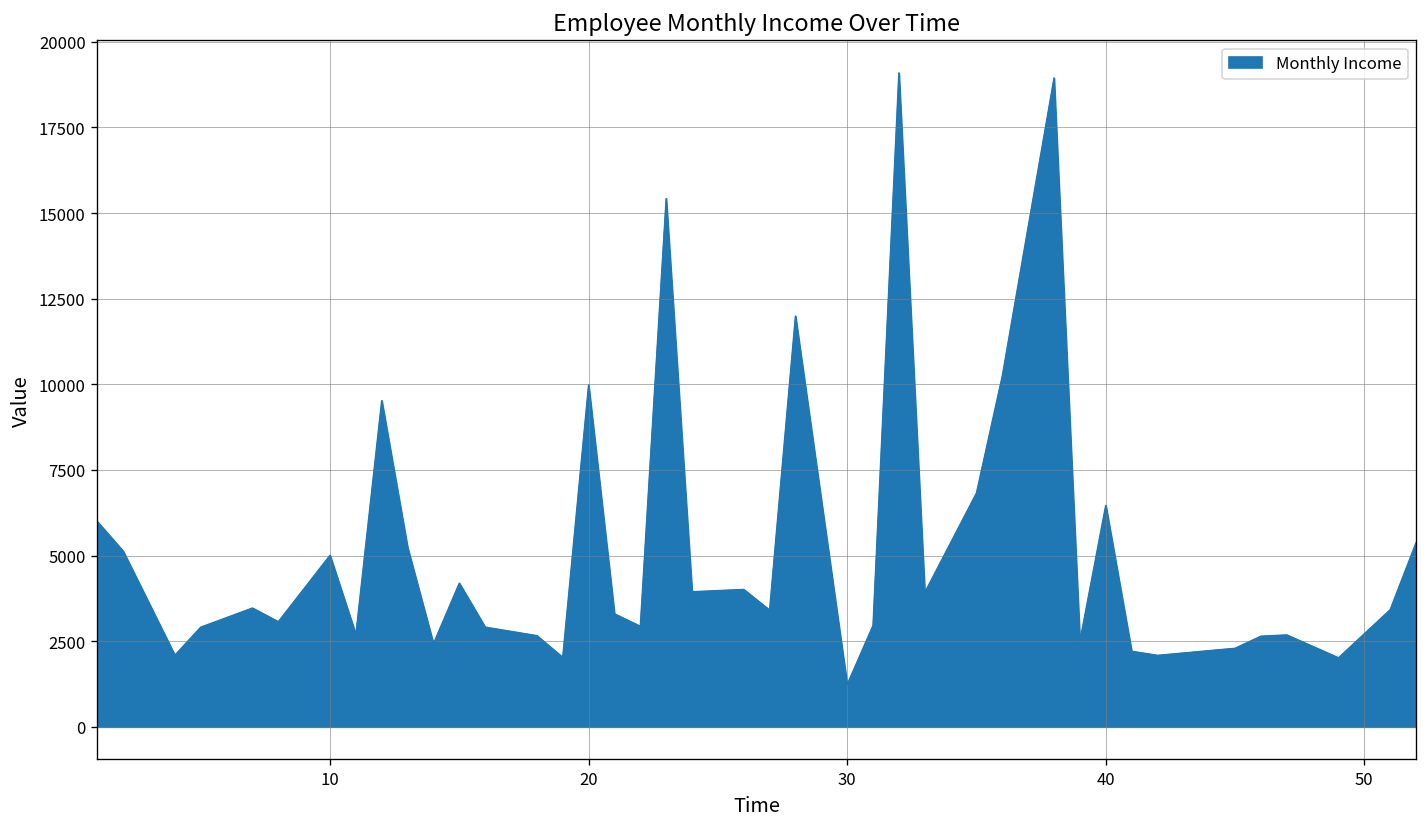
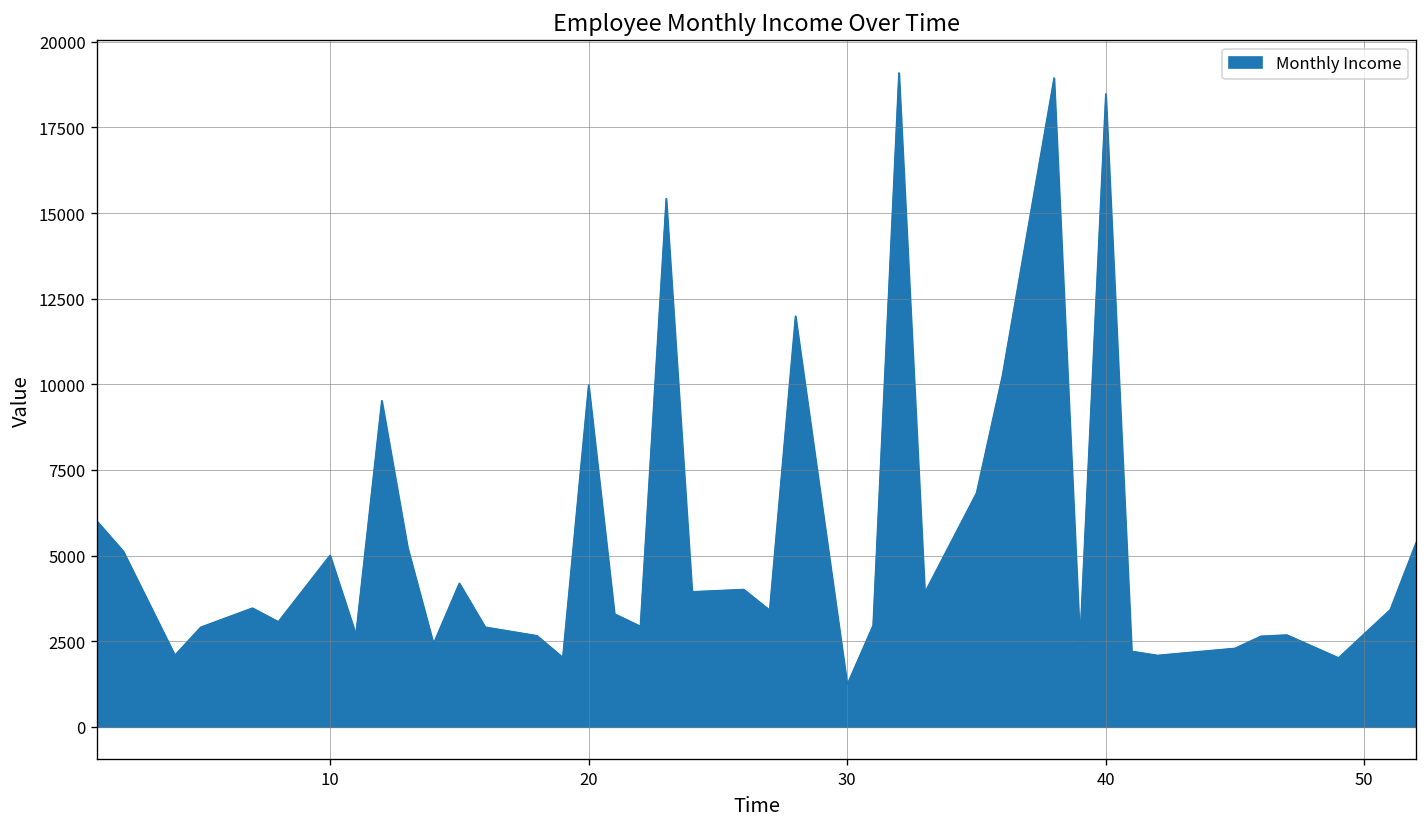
  {
    "10": 5000,
    "20": 10000,
    "30": 1200,
-   "40": 6500
+   "40": 18500
  }
